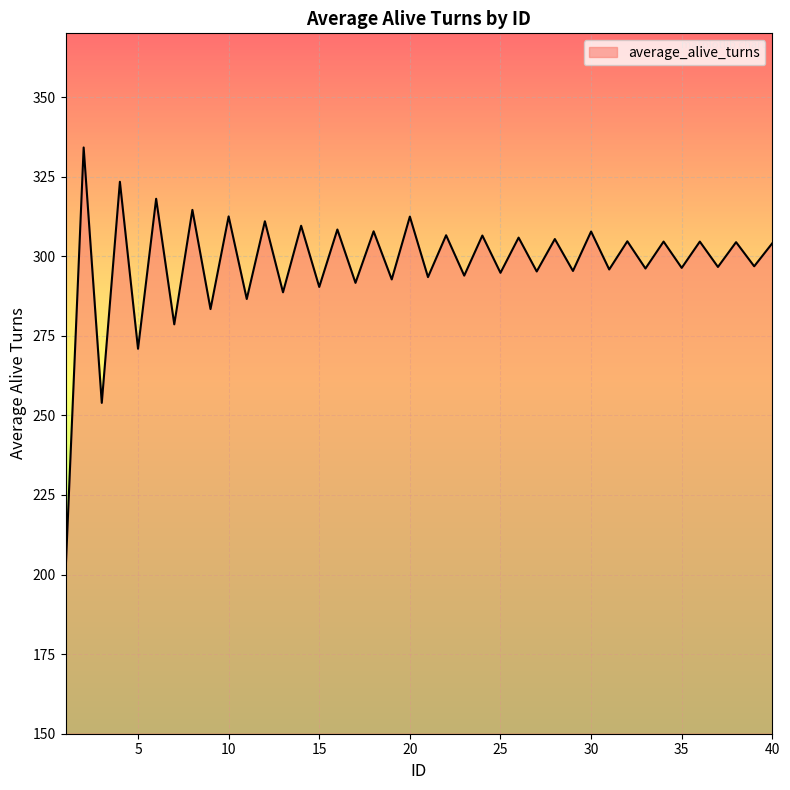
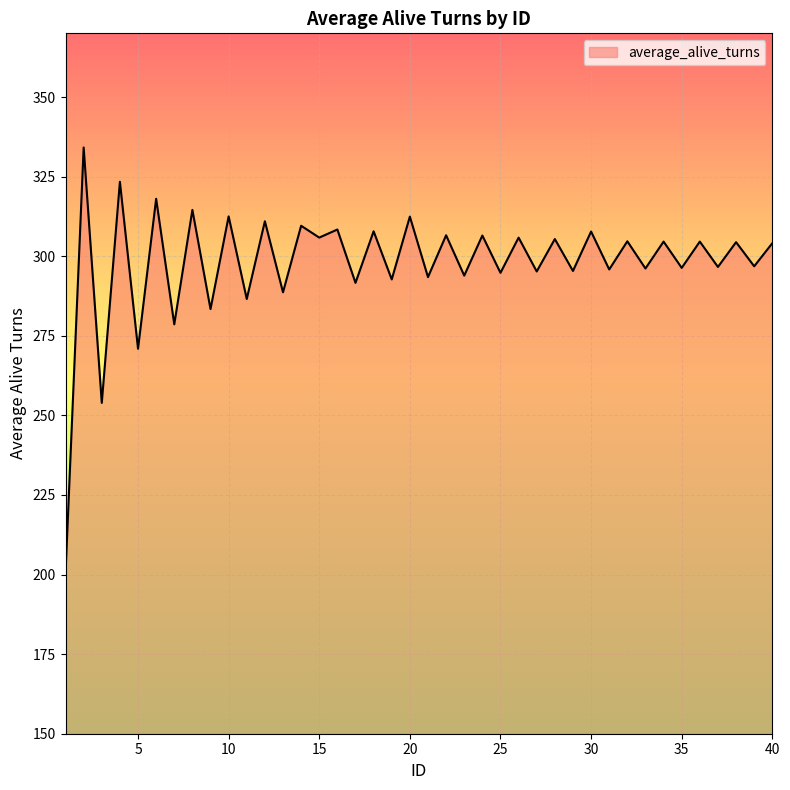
  {
    "5": 271,
    "10": 312,
-   "15": 290,
+   "15": 306,
    "20": 312,
    "25": 295,
    "30": 308,
    "35": 296,
    "40": 304
  }
